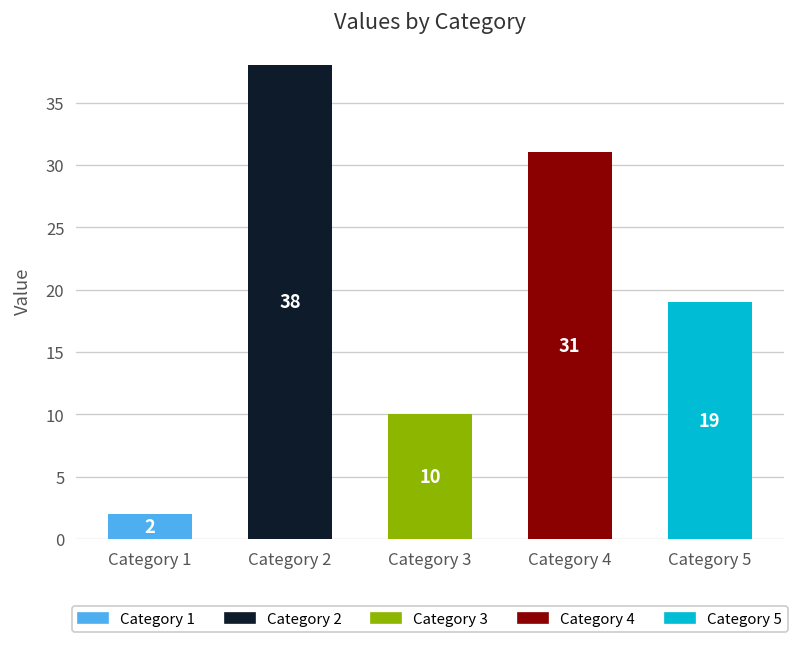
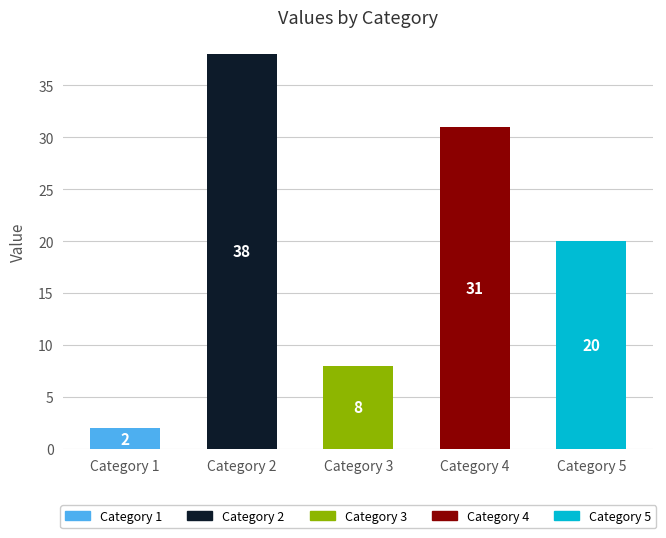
  {
    "Category 1": 2,
    "Category 2": 38,
-   "Category 3": 10,
+   "Category 3": 8,
    "Category 4": 31,
-   "Category 5": 19
+   "Category 5": 20
  }
